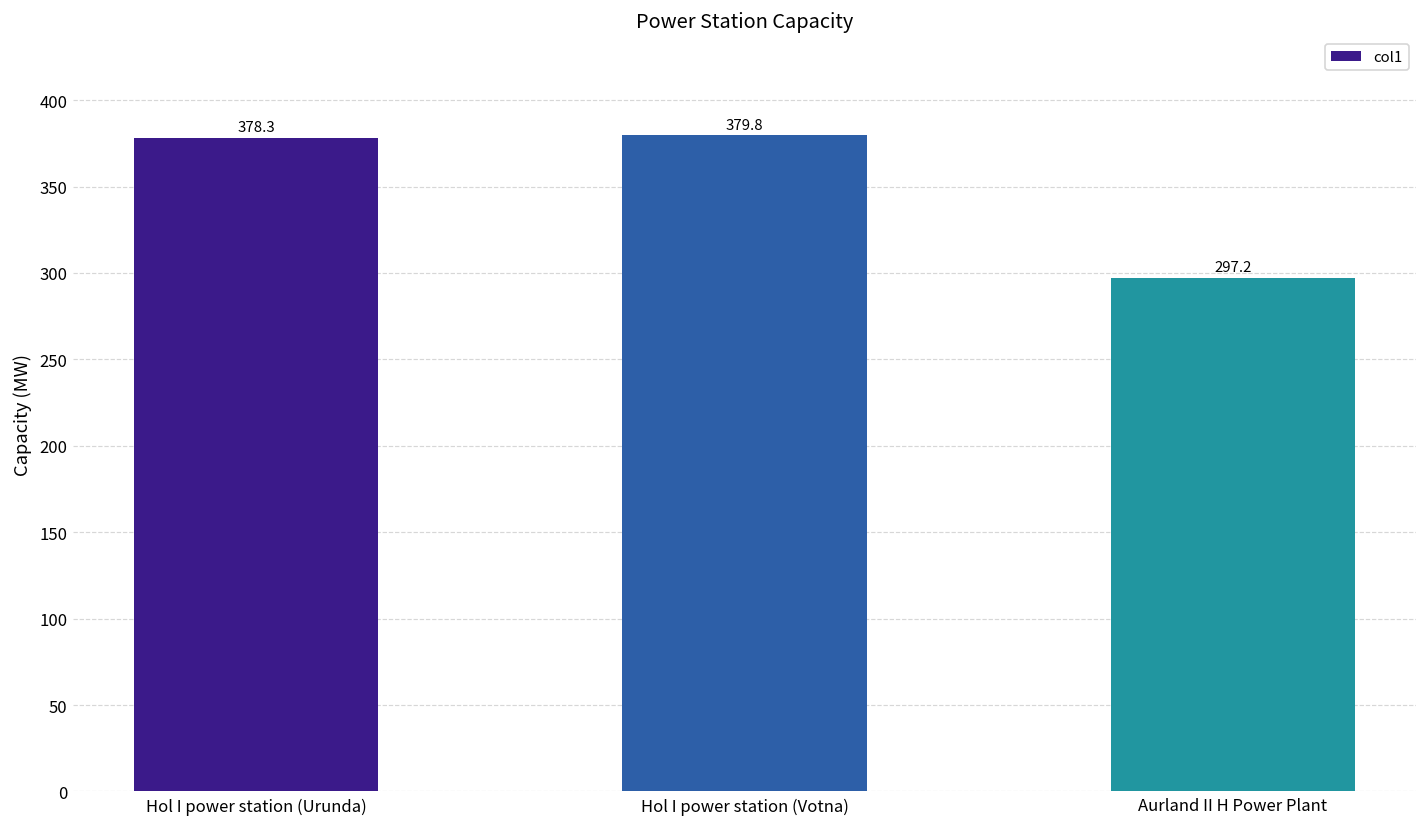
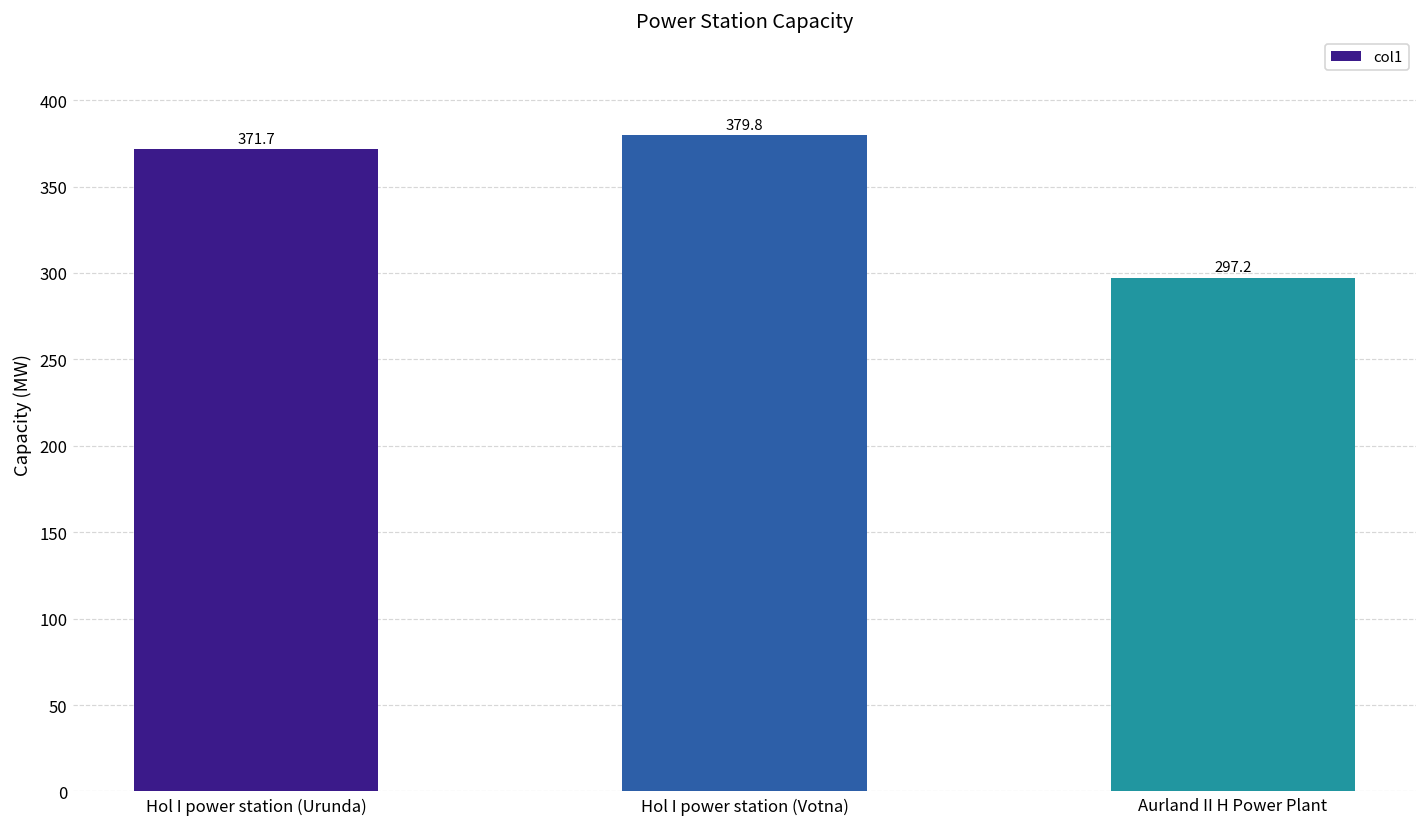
  {
-   "Hol I power station (Urunda)": 378.3,
+   "Hol I power station (Urunda)": 371.7,
    "Hol I power station (Votna)": 379.8,
    "Aurland II H Power Plant": 297.2
  }
